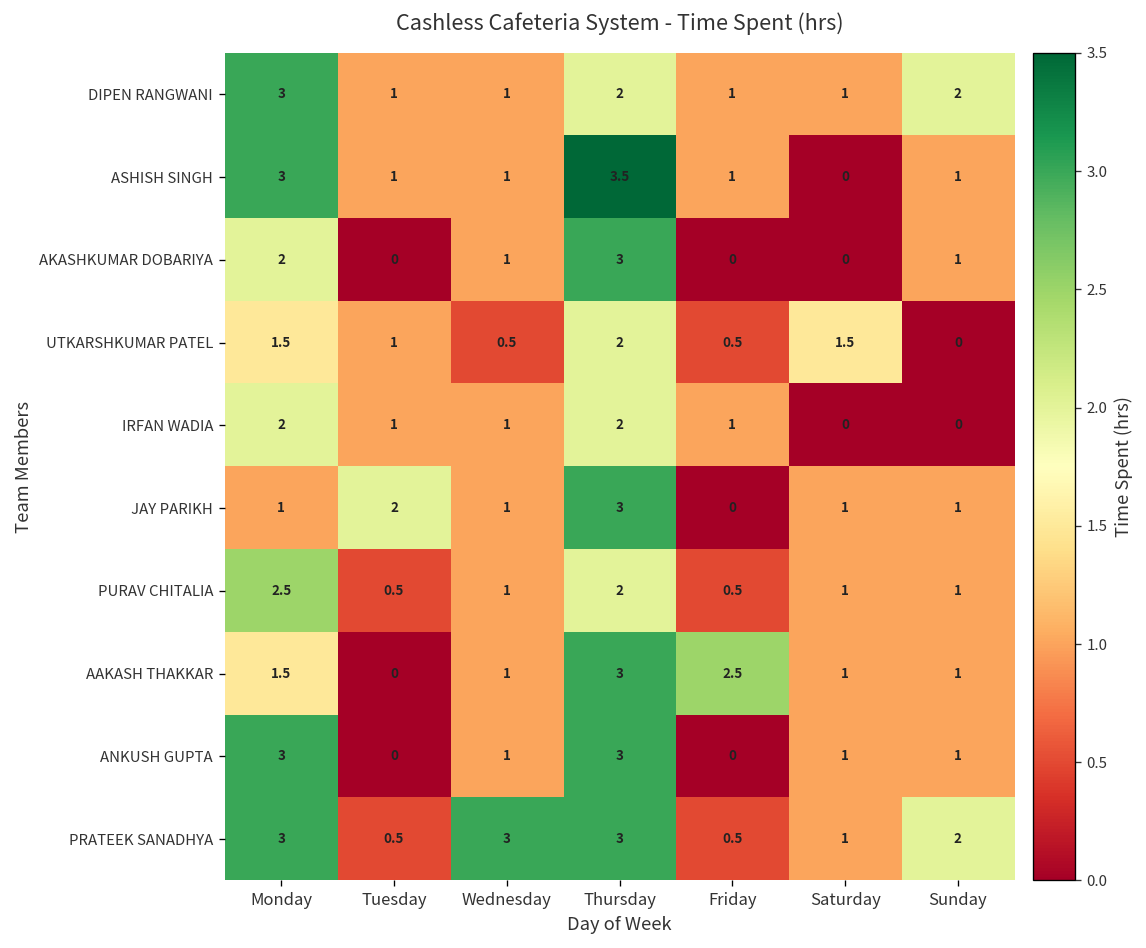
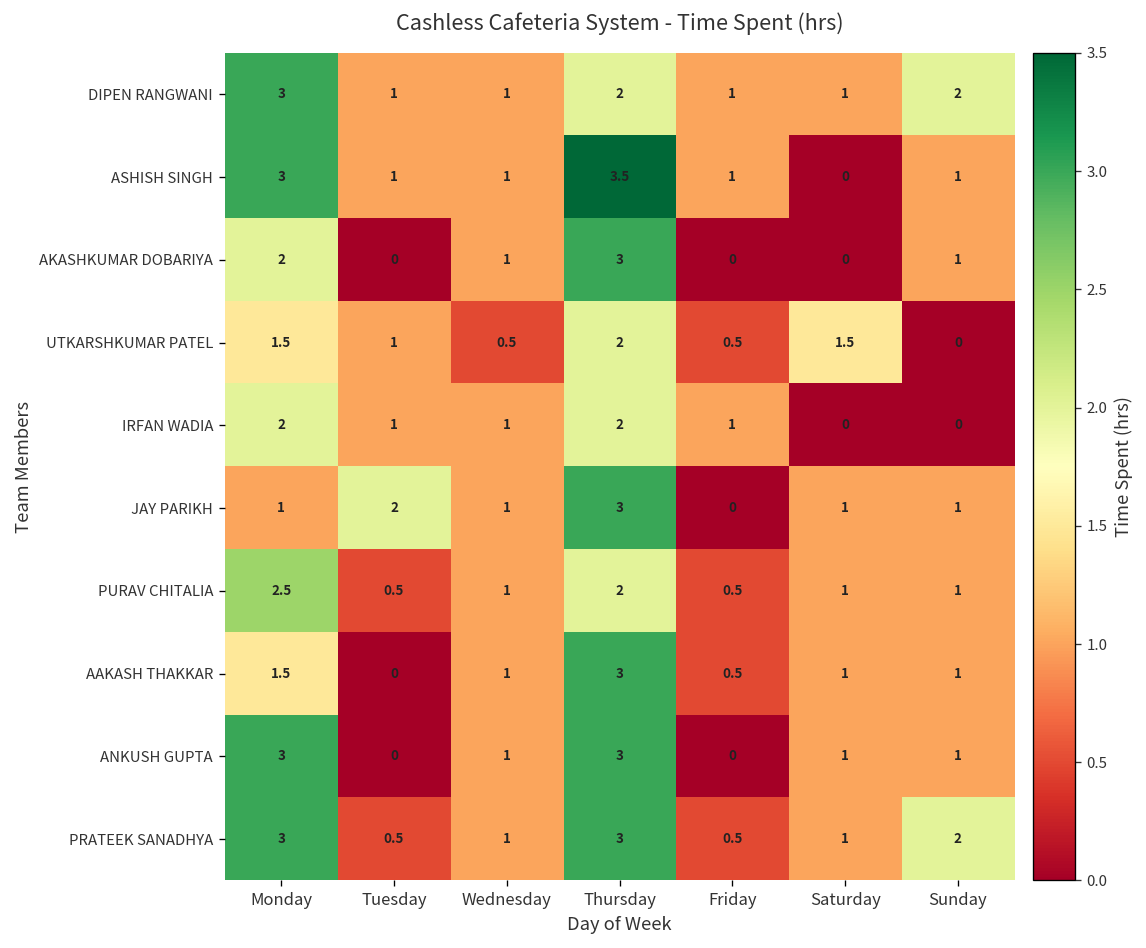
  {
    "DIPEN RANGWANI": {
      "Monday": 3,
      "Tuesday": 1,
      "Wednesday": 1,
      "Thursday": 2,
      "Friday": 1,
      "Saturday": 1,
      "Sunday": 2
    },
    "ASHISH SINGH": {
      "Monday": 3,
      "Tuesday": 1,
      "Wednesday": 1,
      "Thursday": 3.5,
      "Friday": 1,
      "Saturday": 0,
      "Sunday": 1
    },
    "AKASHKUMAR DOBARIYA": {
      "Monday": 2,
      "Tuesday": 0,
      "Wednesday": 1,
      "Thursday": 3,
      "Friday": 0,
      "Saturday": 0,
      "Sunday": 1
    },
    "UTKARSHKUMAR PATEL": {
      "Monday": 1.5,
      "Tuesday": 1,
      "Wednesday": 0.5,
      "Thursday": 2,
      "Friday": 0.5,
      "Saturday": 1.5,
      "Sunday": 0
    },
    "IRFAN WADIA": {
      "Monday": 2,
      "Tuesday": 1,
      "Wednesday": 1,
      "Thursday": 2,
      "Friday": 1,
      "Saturday": 0,
      "Sunday": 0
    },
    "JAY PARIKH": {
      "Monday": 1,
      "Tuesday": 2,
      "Wednesday": 1,
      "Thursday": 3,
      "Friday": 0,
      "Saturday": 1,
      "Sunday": 1
    },
    "PURAV CHITALIA": {
      "Monday": 2.5,
      "Tuesday": 0.5,
      "Wednesday": 1,
      "Thursday": 2,
      "Friday": 0.5,
      "Saturday": 1,
      "Sunday": 1
    },
    "AAKASH THAKKAR": {
      "Monday": 1.5,
      "Tuesday": 0,
      "Wednesday": 1,
      "Thursday": 3,
-     "Friday": 2.5,
+     "Friday": 0.5,
      "Saturday": 1,
      "Sunday": 1
    },
    "ANKUSH GUPTA": {
      "Monday": 3,
      "Tuesday": 0,
      "Wednesday": 1,
      "Thursday": 3,
      "Friday": 0,
      "Saturday": 1,
      "Sunday": 1
    },
    "PRATEEK SANADHYA": {
      "Monday": 3,
      "Tuesday": 0.5,
-     "Wednesday": 3,
+     "Wednesday": 1,
      "Thursday": 3,
      "Friday": 0.5,
      "Saturday": 1,
      "Sunday": 2
    }
  }
